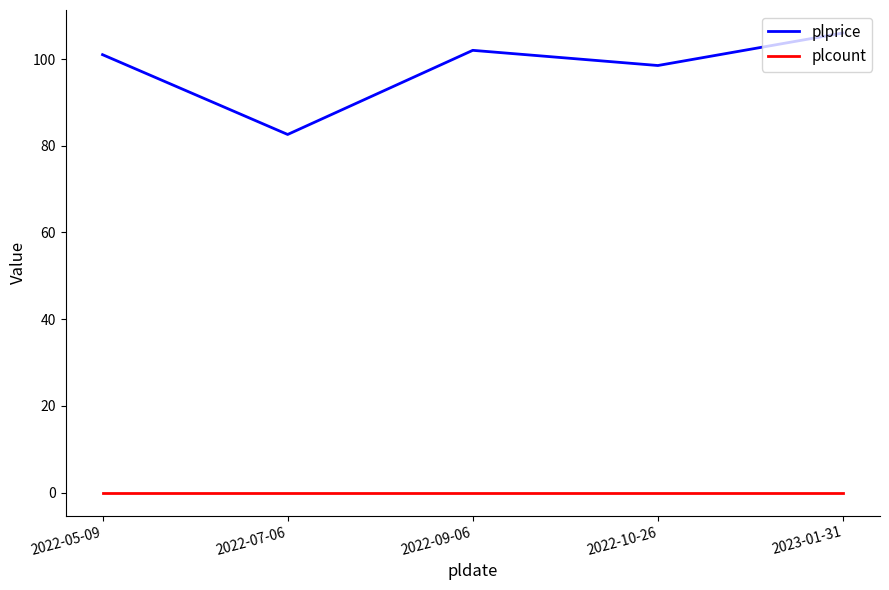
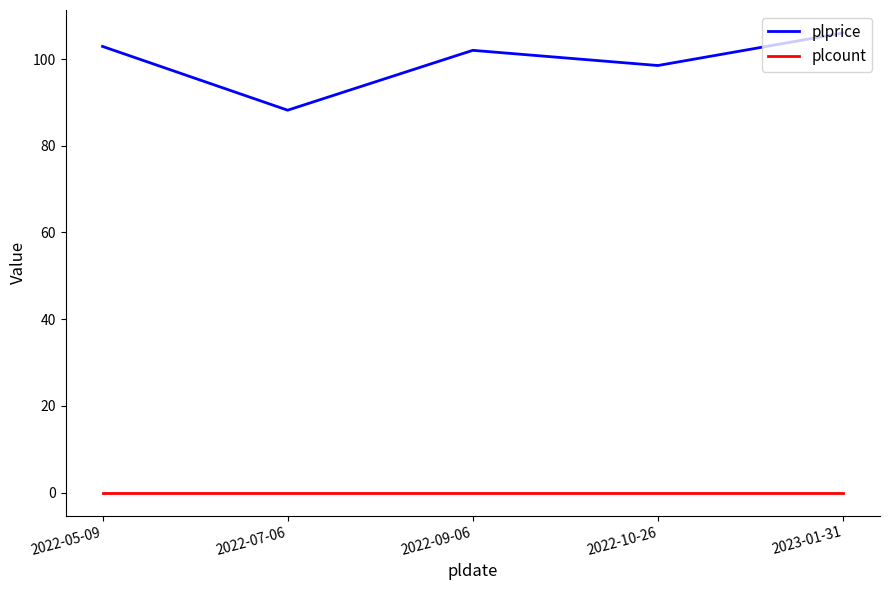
  {
    "plprice": {
-     "2022-05-09": 101,
-     "2022-07-06": 83,
+     "2022-05-09": 103,
+     "2022-07-06": 88,
      "2022-09-06": 102,
      "2022-10-26": 99
    },
    "plcount": {
      "2022-05-09": 0,
      "2022-07-06": 0,
      "2022-09-06": 0,
      "2022-10-26": 0,
      "2023-01-31": 0
    }
  }
